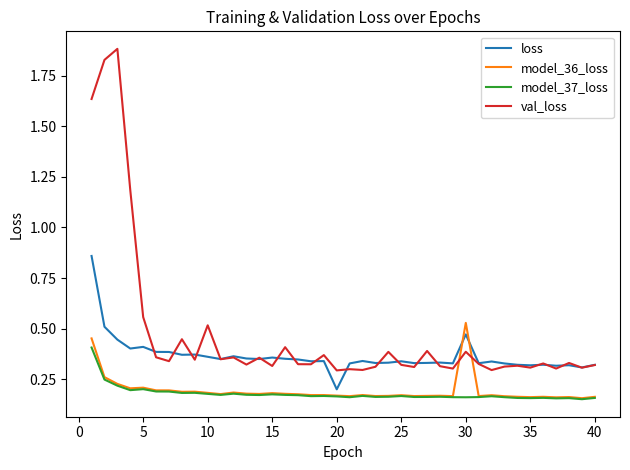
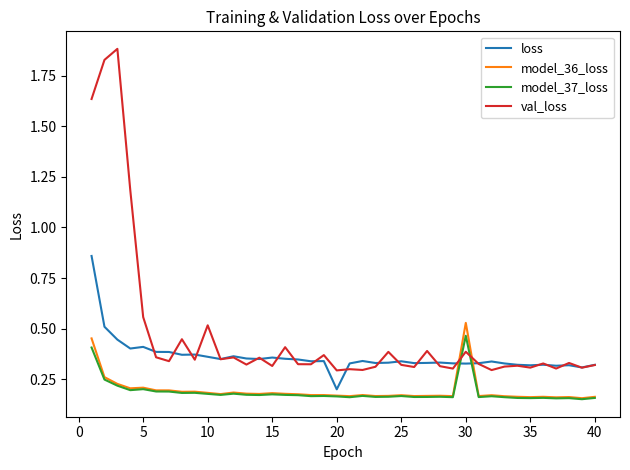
  {
    "loss": {
      "5": 0.41,
      "10": 0.36,
      "15": 0.36,
      "20": 0.20,
      "25": 0.34,
-     "30": 0.47
+     "30": 0.33
    },
    "model_36_loss": {
      "30": 0.53
    },
    "model_37_loss": {
-     "30": 0.16
+     "30": 0.47
    },
    "val_loss": {
      "5": 0.56,
      "10": 0.52,
      "15": 0.32,
      "20": 0.29,
      "25": 0.32,
      "30": 0.39
    }
  }
